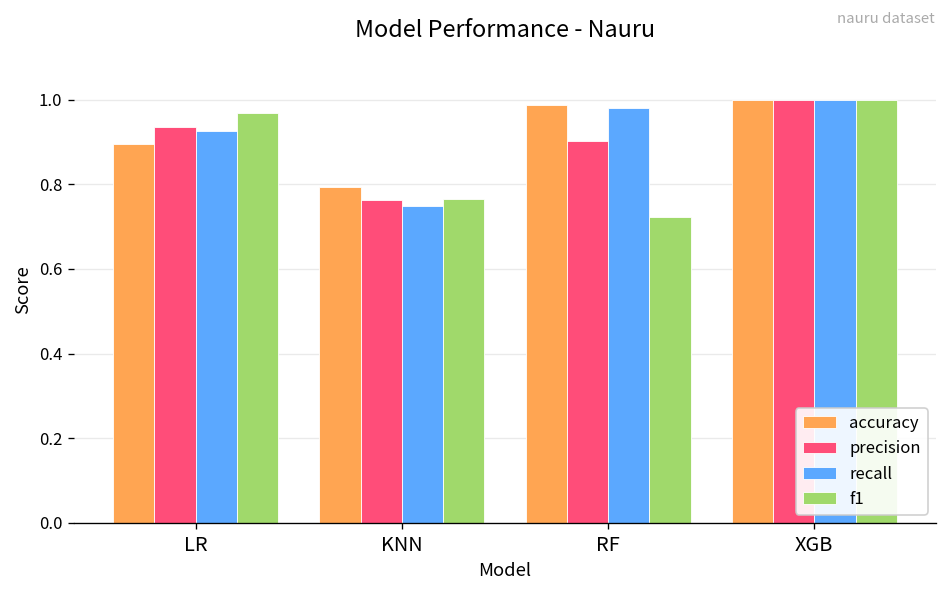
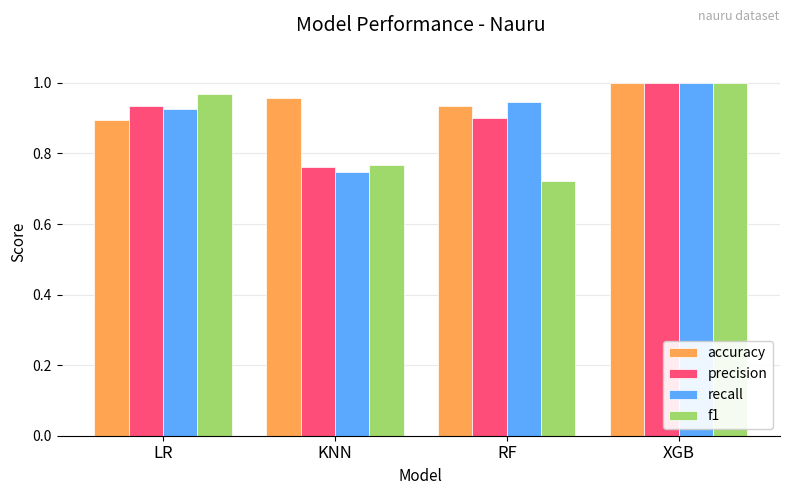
  {
    "accuracy": {
      "LR": 0.90,
-     "KNN": 0.79,
-     "RF": 0.99,
+     "KNN": 0.96,
+     "RF": 0.93,
      "XGB": 1.00
    },
    "precision": {
      "LR": 0.93,
      "KNN": 0.76,
      "RF": 0.90,
      "XGB": 1.00
    },
    "recall": {
      "LR": 0.93,
      "KNN": 0.75,
-     "RF": 0.98,
+     "RF": 0.95,
      "XGB": 1.00
    },
    "f1": {
      "LR": 0.97,
      "KNN": 0.77,
      "RF": 0.72,
      "XGB": 1.00
    }
  }
